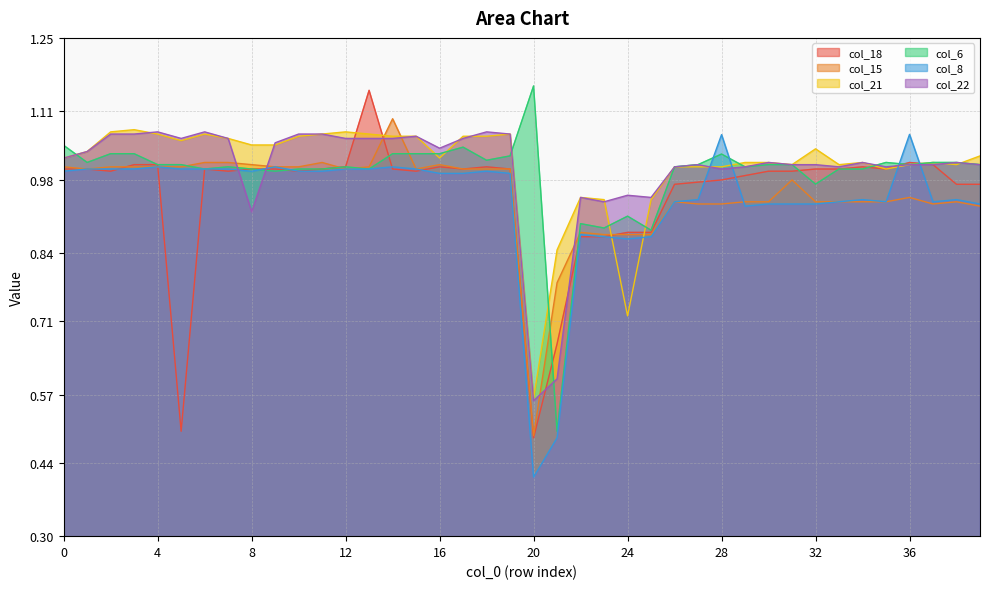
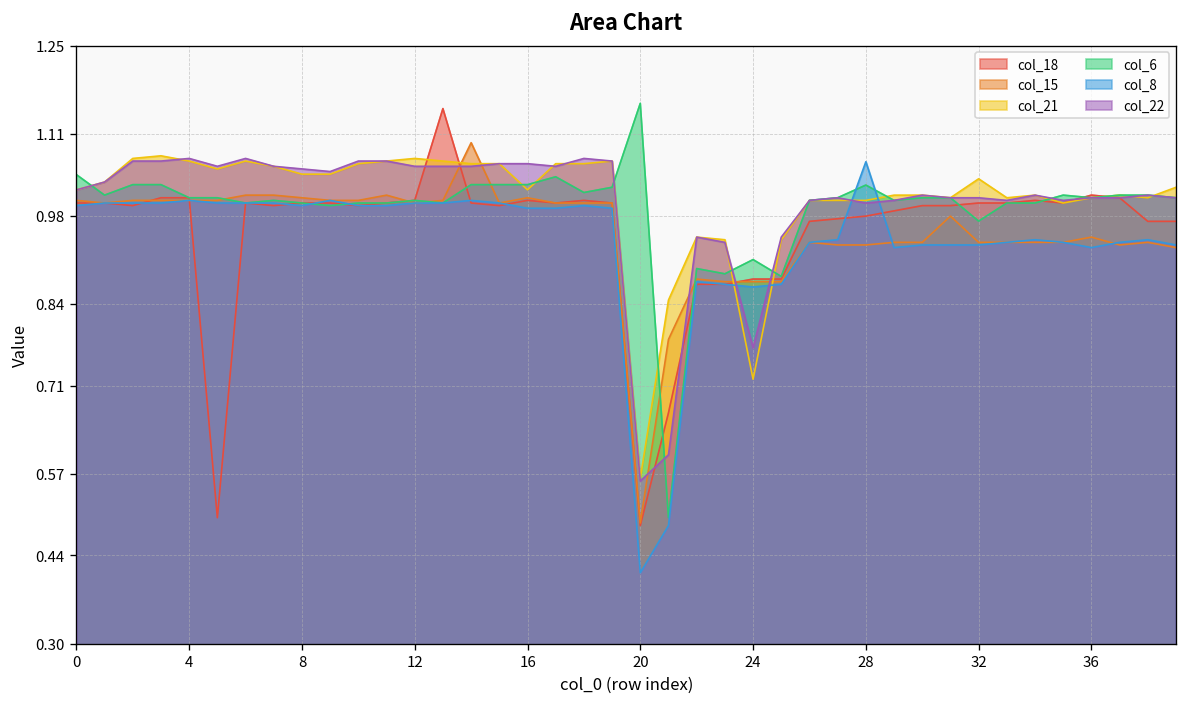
  {
    "col_21": {
      "8": 1.05,
      "12": 1.07,
      "16": 1.02,
      "24": 0.72,
      "32": 1.04
    },
    "col_6": {
      "0": 1.05,
      "16": 1.03,
      "20": 1.16,
      "24": 0.91,
      "28": 1.03,
      "32": 0.97
    },
    "col_8": {
      "16": 0.99,
      "20": 0.41,
      "24": 0.87,
      "28": 1.07,
-     "36": 1.07
+     "36": 0.93
    },
    "col_22": {
-     "8": 0.92,
+     "8": 1.05,
      "12": 1.06,
-     "16": 1.04,
-     "24": 0.95,
+     "16": 1.06,
+     "24": 0.77,
      "32": 1.01
    }
  }
